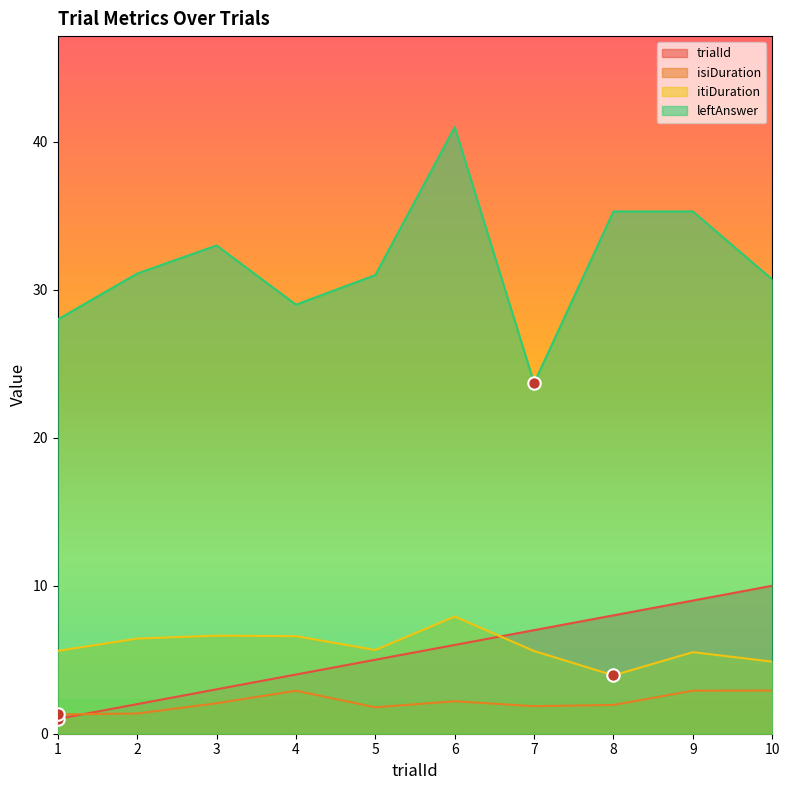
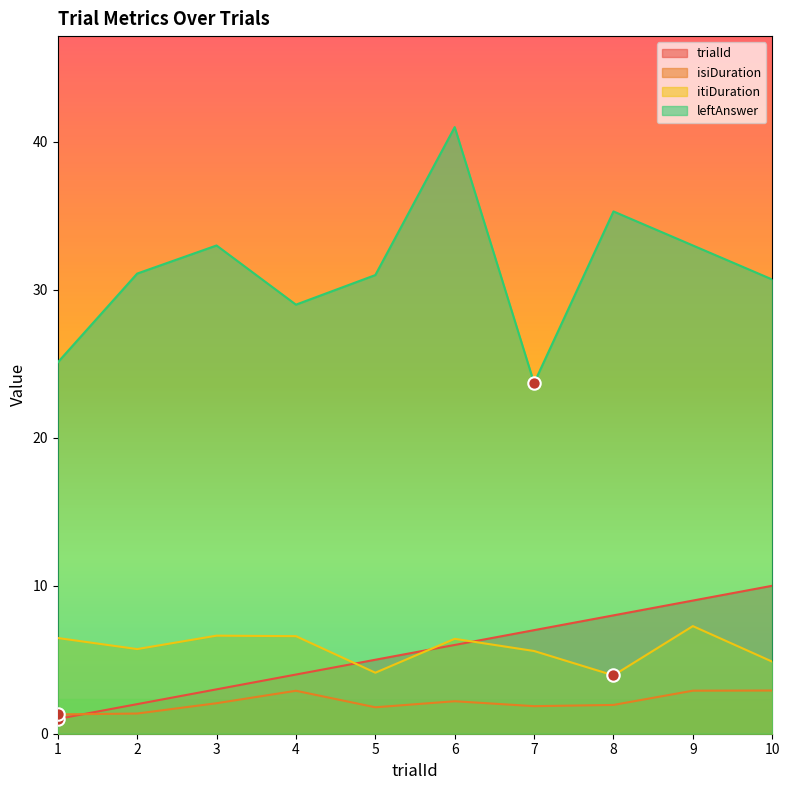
  {
    "itiDuration": {
-     "1": 5.6,
-     "2": 6.4,
+     "1": 6.5,
+     "2": 5.7,
      "3": 6.6,
      "4": 6.6,
-     "5": 5.7,
-     "6": 7.9,
+     "5": 4.1,
+     "6": 6.4,
      "7": 5.6,
-     "9": 5.5,
+     "9": 7.3,
      "10": 4.9
    },
    "leftAnswer": {
-     "1": 28.0,
+     "1": 25.1,
      "2": 31.1,
      "3": 33.0,
      "4": 29.0,
      "5": 31.0,
      "6": 41.0,
      "8": 35.3,
-     "9": 35.3,
+     "9": 33.0,
      "10": 30.7
    }
  }
